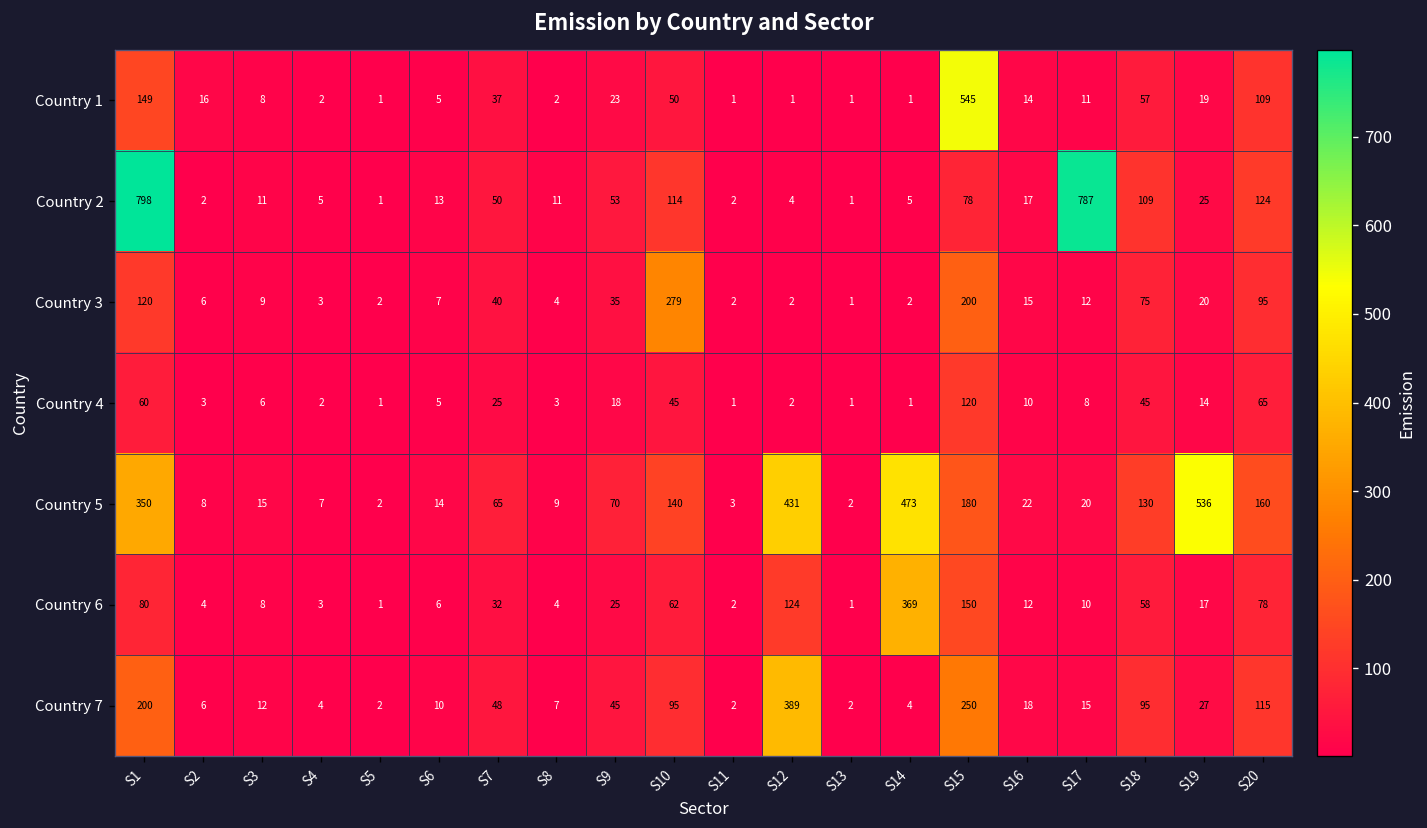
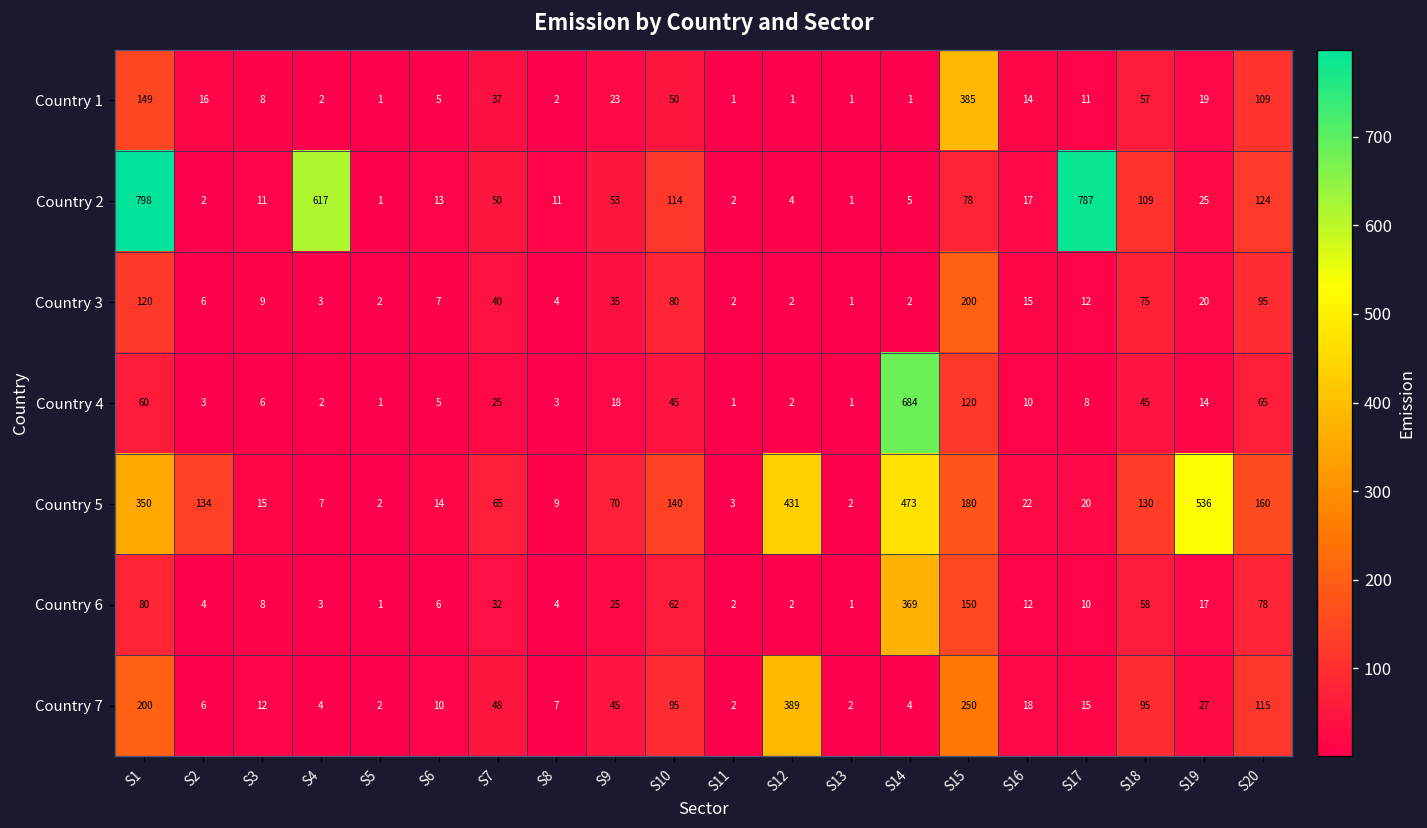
  {
    "Country 1": {
      "S1": 149,
      "S2": 16,
      "S3": 8,
      "S4": 2,
      "S5": 1,
      "S6": 5,
      "S7": 37,
      "S8": 2,
      "S9": 23,
      "S10": 50,
      "S11": 1,
      "S12": 1,
      "S13": 1,
      "S14": 1,
-     "S15": 545,
+     "S15": 385,
      "S16": 14,
      "S17": 11,
      "S18": 57,
      "S19": 19,
      "S20": 109
    },
    "Country 2": {
      "S1": 798,
      "S2": 2,
      "S3": 11,
-     "S4": 5,
+     "S4": 617,
      "S5": 1,
      "S6": 13,
      "S7": 50,
      "S8": 11,
      "S9": 53,
      "S10": 114,
      "S11": 2,
      "S12": 4,
      "S13": 1,
      "S14": 5,
      "S15": 78,
      "S16": 17,
      "S17": 787,
      "S18": 109,
      "S19": 25,
      "S20": 124
    },
    "Country 3": {
      "S1": 120,
      "S2": 6,
      "S3": 9,
      "S4": 3,
      "S5": 2,
      "S6": 7,
      "S7": 40,
      "S8": 4,
      "S9": 35,
-     "S10": 279,
+     "S10": 80,
      "S11": 2,
      "S12": 2,
      "S13": 1,
      "S14": 2,
      "S15": 200,
      "S16": 15,
      "S17": 12,
      "S18": 75,
      "S19": 20,
      "S20": 95
    },
    "Country 4": {
      "S1": 60,
      "S2": 3,
      "S3": 6,
      "S4": 2,
      "S5": 1,
      "S6": 5,
      "S7": 25,
      "S8": 3,
      "S9": 18,
      "S10": 45,
      "S11": 1,
      "S12": 2,
      "S13": 1,
-     "S14": 1,
+     "S14": 684,
      "S15": 120,
      "S16": 10,
      "S17": 8,
      "S18": 45,
      "S19": 14,
      "S20": 65
    },
    "Country 5": {
      "S1": 350,
-     "S2": 8,
+     "S2": 134,
      "S3": 15,
      "S4": 7,
      "S5": 2,
      "S6": 14,
      "S7": 65,
      "S8": 9,
      "S9": 70,
      "S10": 140,
      "S11": 3,
      "S12": 431,
      "S13": 2,
      "S14": 473,
      "S15": 180,
      "S16": 22,
      "S17": 20,
      "S18": 130,
      "S19": 536,
      "S20": 160
    },
    "Country 6": {
      "S1": 80,
      "S2": 4,
      "S3": 8,
      "S4": 3,
      "S5": 1,
      "S6": 6,
      "S7": 32,
      "S8": 4,
      "S9": 25,
      "S10": 62,
      "S11": 2,
-     "S12": 124,
+     "S12": 2,
      "S13": 1,
      "S14": 369,
      "S15": 150,
      "S16": 12,
      "S17": 10,
      "S18": 58,
      "S19": 17,
      "S20": 78
    },
    "Country 7": {
      "S1": 200,
      "S2": 6,
      "S3": 12,
      "S4": 4,
      "S5": 2,
      "S6": 10,
      "S7": 48,
      "S8": 7,
      "S9": 45,
      "S10": 95,
      "S11": 2,
      "S12": 389,
      "S13": 2,
      "S14": 4,
      "S15": 250,
      "S16": 18,
      "S17": 15,
      "S18": 95,
      "S19": 27,
      "S20": 115
    }
  }
